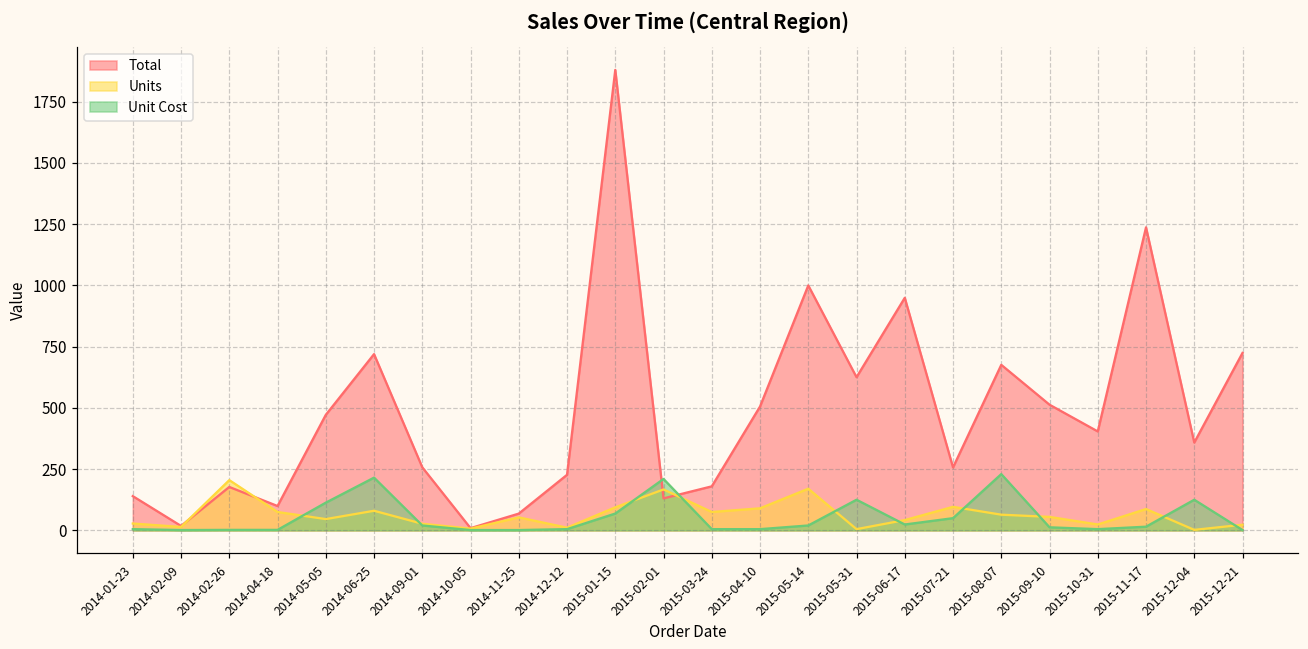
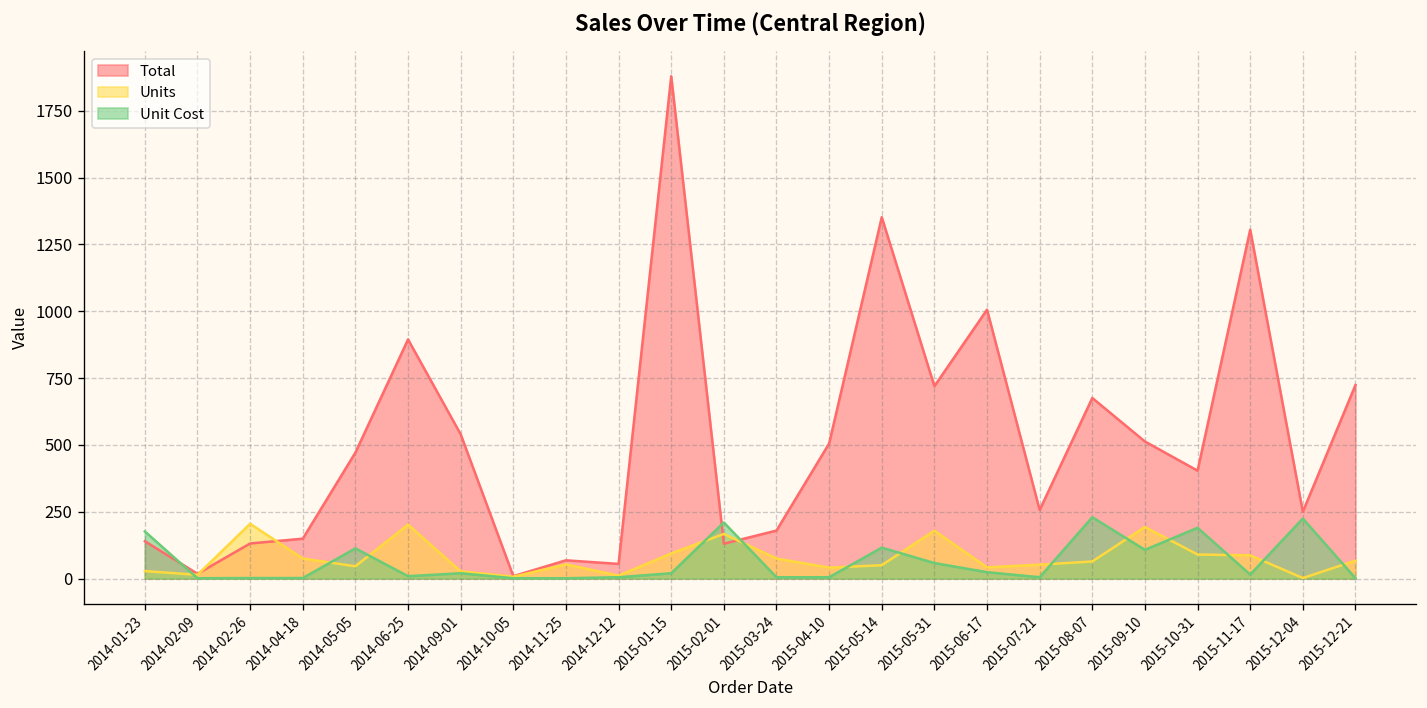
  {
    "Total": {
      "2014-01-23": 140,
-     "2014-02-26": 180,
-     "2014-04-18": 100,
+     "2014-02-26": 130,
+     "2014-04-18": 150,
      "2014-05-05": 470,
-     "2014-06-25": 720,
-     "2014-09-01": 260,
+     "2014-06-25": 890,
+     "2014-09-01": 540,
      "2014-11-25": 70,
-     "2014-12-12": 230,
+     "2014-12-12": 50,
      "2015-01-15": 1880,
      "2015-02-01": 130,
      "2015-03-24": 180,
      "2015-04-10": 510,
-     "2015-05-14": 1000,
-     "2015-05-31": 630,
-     "2015-06-17": 950,
+     "2015-05-14": 1350,
+     "2015-05-31": 720,
+     "2015-06-17": 1010,
      "2015-07-21": 260,
      "2015-08-07": 680,
      "2015-09-10": 510,
      "2015-10-31": 400,
-     "2015-11-17": 1240,
-     "2015-12-04": 360,
+     "2015-11-17": 1310,
+     "2015-12-04": 250,
      "2015-12-21": 720
    },
    "Units": {
      "2014-01-23": 30,
      "2014-02-26": 210,
      "2014-04-18": 80,
      "2014-05-05": 50,
-     "2014-06-25": 80,
+     "2014-06-25": 200,
      "2014-11-25": 50,
      "2015-01-15": 90,
      "2015-02-01": 170,
      "2015-03-24": 80,
-     "2015-04-10": 90,
-     "2015-05-14": 170,
-     "2015-05-31": 10,
+     "2015-04-10": 40,
+     "2015-05-14": 50,
+     "2015-05-31": 180,
      "2015-06-17": 40,
-     "2015-07-21": 100,
+     "2015-07-21": 50,
      "2015-08-07": 60,
-     "2015-09-10": 60,
-     "2015-10-31": 20,
+     "2015-09-10": 190,
+     "2015-10-31": 90,
      "2015-11-17": 90,
      "2015-12-04": 0,
-     "2015-12-21": 20
+     "2015-12-21": 70
    },
    "Unit Cost": {
-     "2014-01-23": 0,
+     "2014-01-23": 180,
      "2014-02-09": 0,
      "2014-02-26": 0,
      "2014-04-18": 0,
      "2014-05-05": 110,
-     "2014-06-25": 220,
+     "2014-06-25": 10,
      "2014-11-25": 0,
-     "2015-01-15": 70,
+     "2015-01-15": 20,
      "2015-02-01": 210,
      "2015-03-24": 0,
      "2015-04-10": 0,
-     "2015-05-14": 20,
-     "2015-05-31": 130,
+     "2015-05-14": 120,
+     "2015-05-31": 60,
      "2015-06-17": 20,
-     "2015-07-21": 50,
+     "2015-07-21": 0,
      "2015-08-07": 230,
-     "2015-09-10": 10,
-     "2015-10-31": 0,
+     "2015-09-10": 110,
+     "2015-10-31": 190,
      "2015-11-17": 20,
-     "2015-12-04": 130,
+     "2015-12-04": 220,
      "2015-12-21": 0
    }
  }
